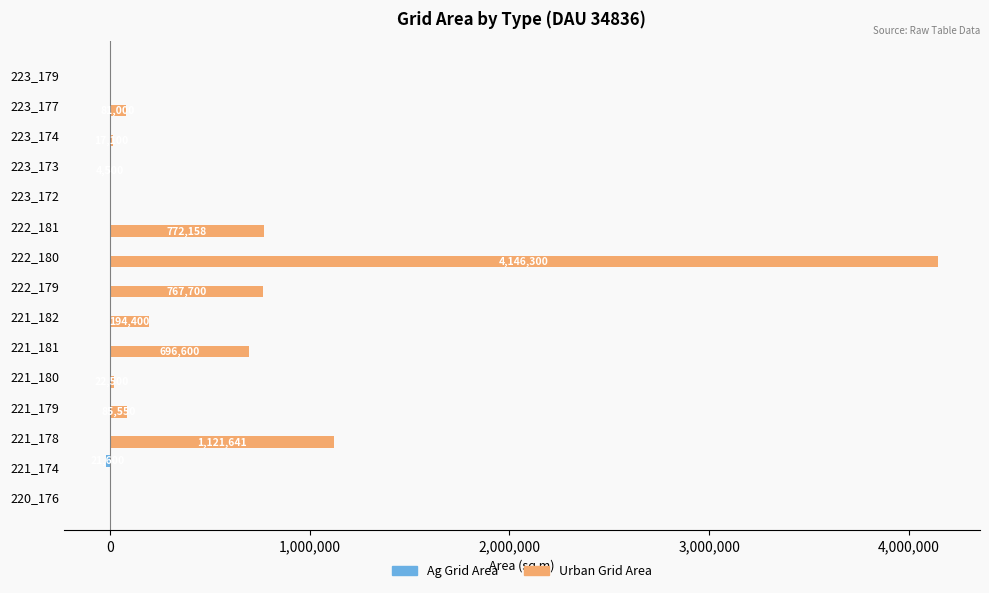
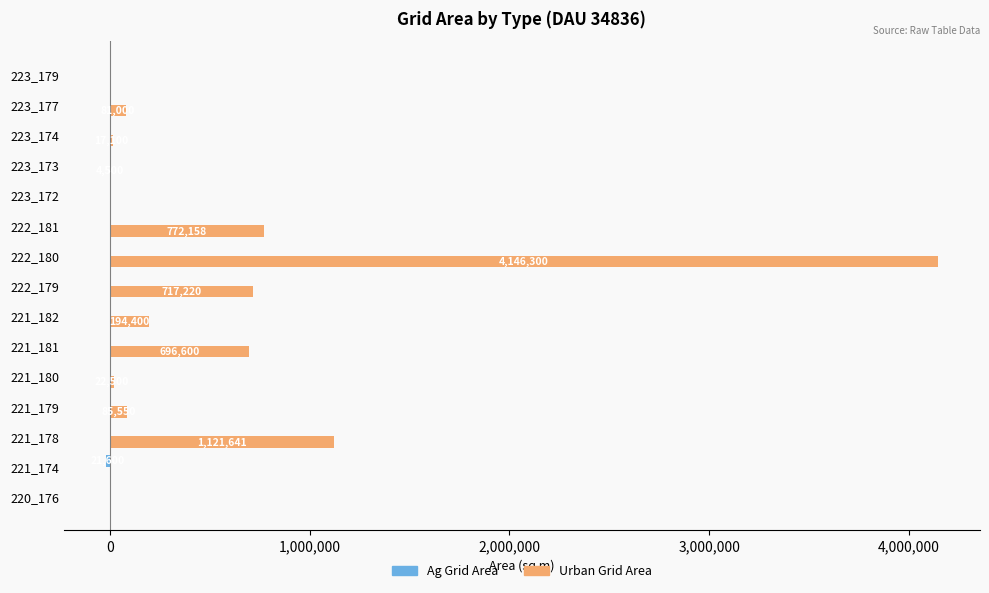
  {
    "Ag Grid Area": {
      "223_179": "0",
      "223_177": "0",
      "223_174": "0",
      "223_173": "0",
      "223_172": "0",
      "222_181": "0",
      "222_180": "0",
      "222_179": "0",
      "221_182": "0",
      "221_181": "0",
      "221_180": "0",
      "221_179": "0",
      "221_178": "0",
      "221_174": "-20,000",
      "220_176": "0"
    },
    "Urban Grid Area": {
      "222_181": "772,158",
      "222_180": "4,146,300",
-     "222_179": "767,700",
+     "222_179": "717,220",
      "221_182": "194,400",
      "221_181": "696,600",
      "221_178": "1,121,641"
    }
  }
